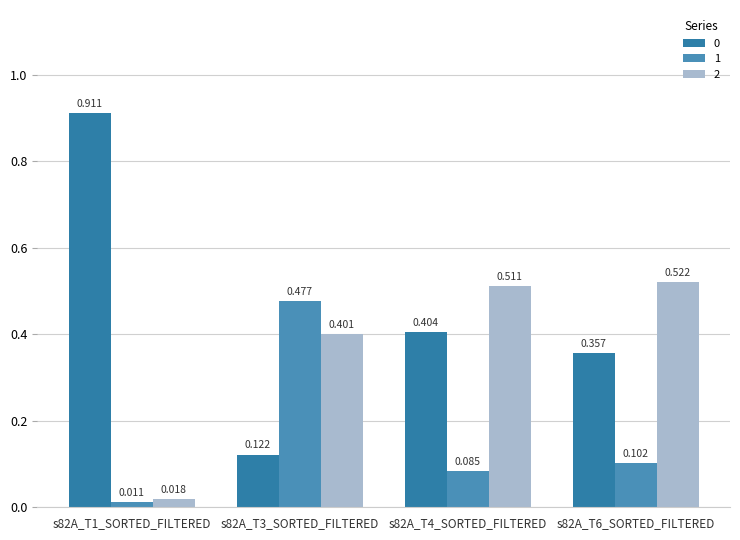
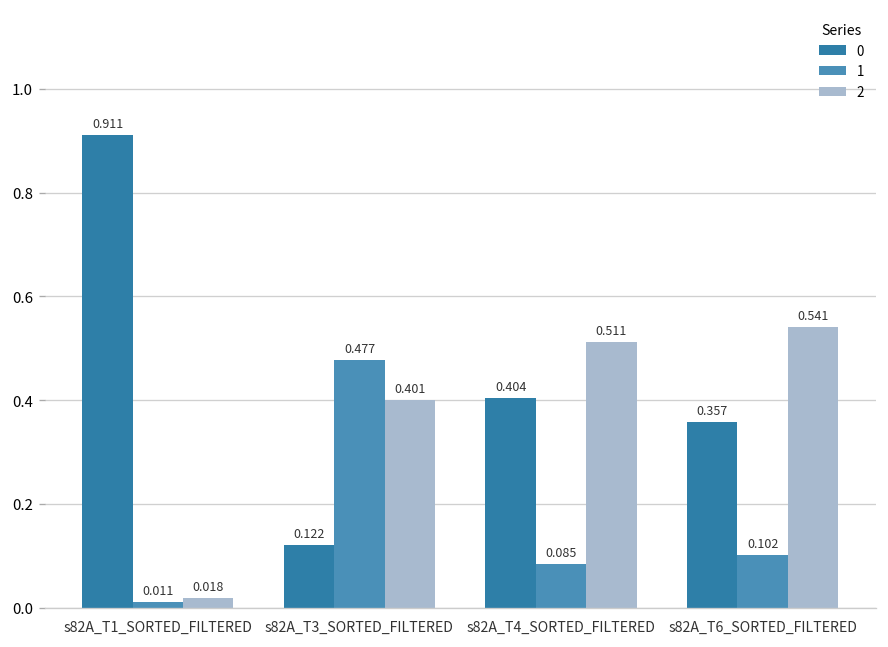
  {
    "2": {
      "s82A_T1_SORTED_FILTERED": 0.018,
      "s82A_T3_SORTED_FILTERED": 0.401,
      "s82A_T4_SORTED_FILTERED": 0.511,
-     "s82A_T6_SORTED_FILTERED": 0.522
+     "s82A_T6_SORTED_FILTERED": 0.541
    }
  }
